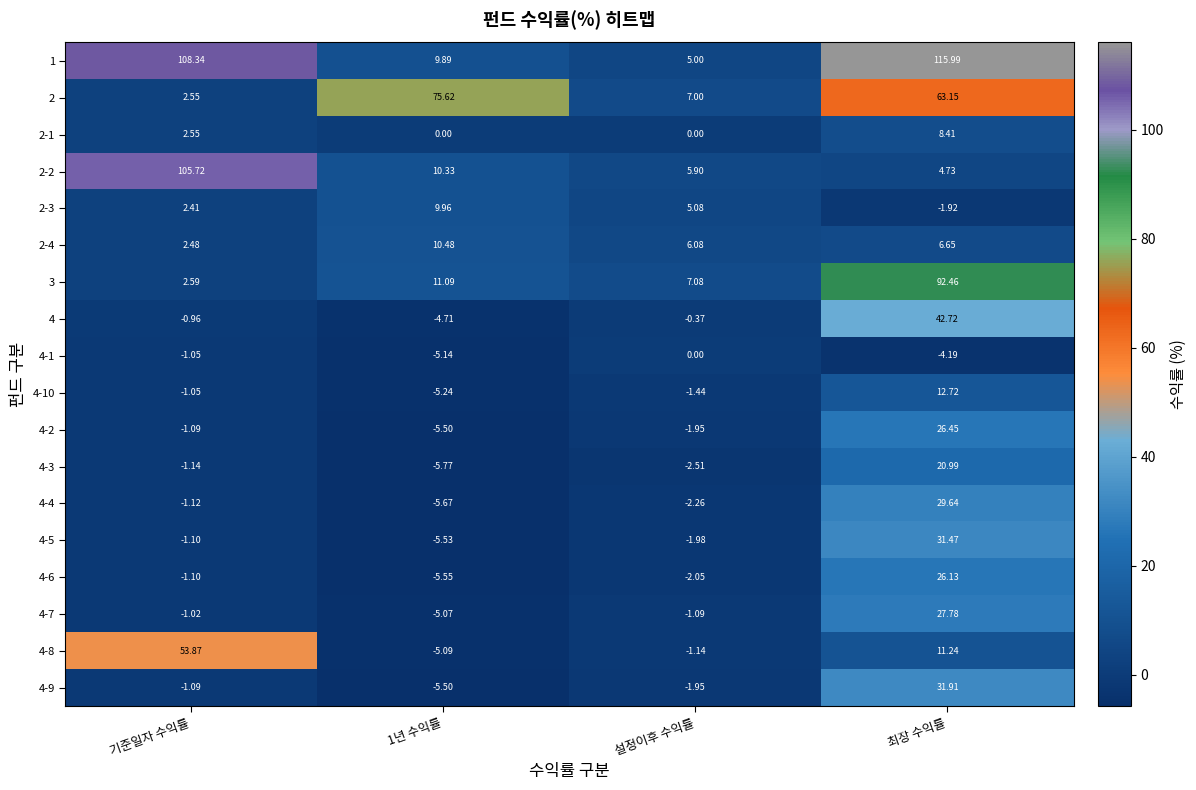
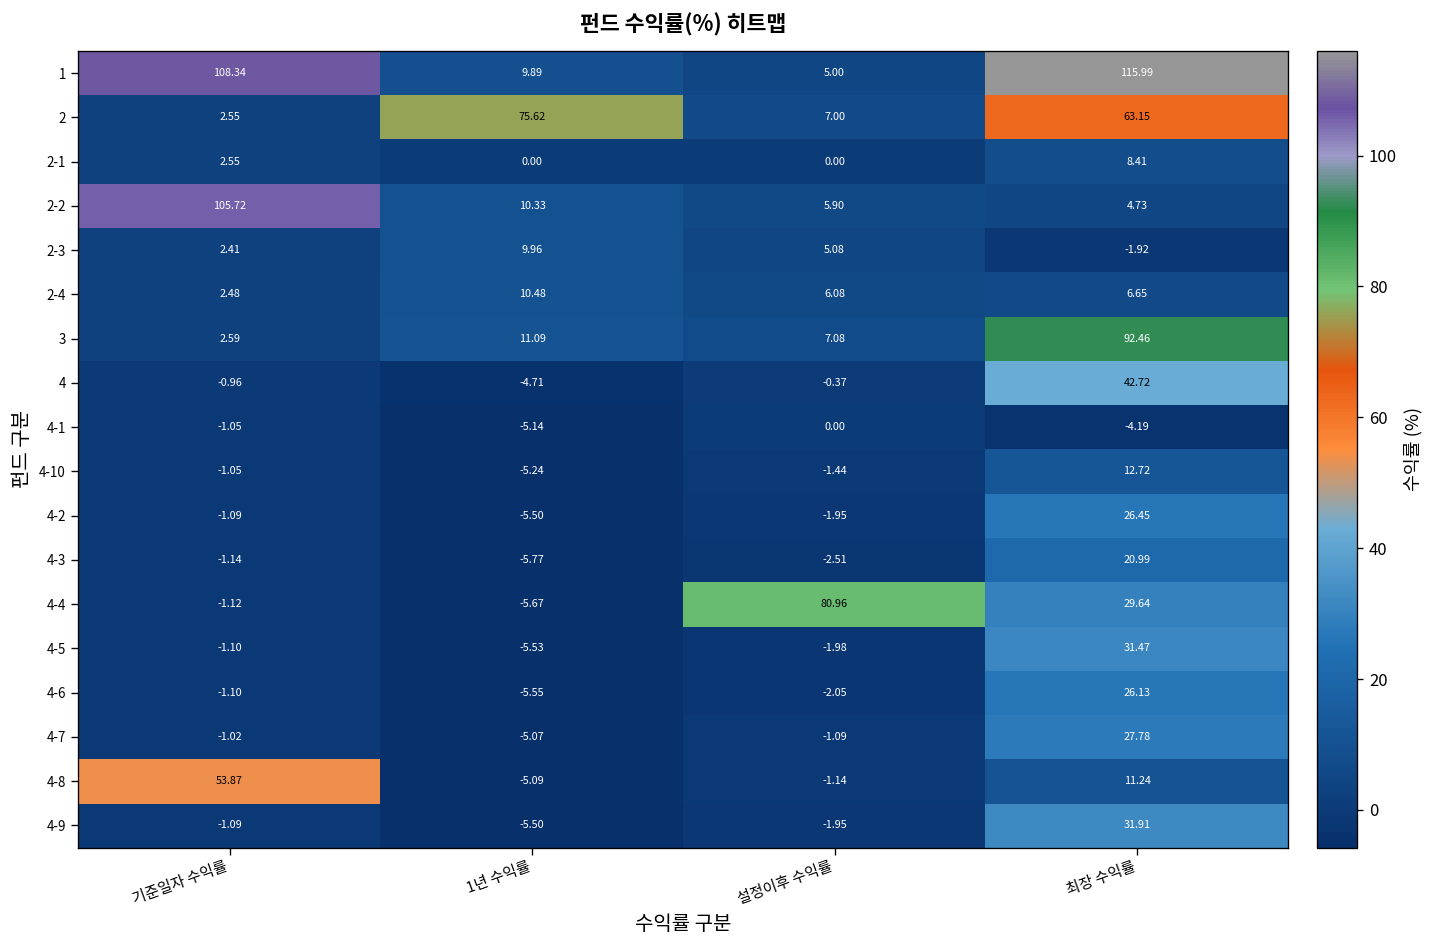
  {
    "1": {
      "기준일자 수익률": 108.34,
      "1년 수익률": 9.89,
      "설정이후 수익률": 5.00,
      "최장 수익률": 115.99
    },
    "2": {
      "기준일자 수익률": 2.55,
      "1년 수익률": 75.62,
      "설정이후 수익률": 7.00,
      "최장 수익률": 63.15
    },
    "2-1": {
      "기준일자 수익률": 2.55,
      "1년 수익률": 0.00,
      "설정이후 수익률": 0.00,
      "최장 수익률": 8.41
    },
    "2-2": {
      "기준일자 수익률": 105.72,
      "1년 수익률": 10.33,
      "설정이후 수익률": 5.90,
      "최장 수익률": 4.73
    },
    "2-3": {
      "기준일자 수익률": 2.41,
      "1년 수익률": 9.96,
      "설정이후 수익률": 5.08,
      "최장 수익률": -1.92
    },
    "2-4": {
      "기준일자 수익률": 2.48,
      "1년 수익률": 10.48,
      "설정이후 수익률": 6.08,
      "최장 수익률": 6.65
    },
    "3": {
      "기준일자 수익률": 2.59,
      "1년 수익률": 11.09,
      "설정이후 수익률": 7.08,
      "최장 수익률": 92.46
    },
    "4": {
      "기준일자 수익률": -0.96,
      "1년 수익률": -4.71,
      "설정이후 수익률": -0.37,
      "최장 수익률": 42.72
    },
    "4-1": {
      "기준일자 수익률": -1.05,
      "1년 수익률": -5.14,
      "설정이후 수익률": 0.00,
      "최장 수익률": -4.19
    },
    "4-10": {
      "기준일자 수익률": -1.05,
      "1년 수익률": -5.24,
      "설정이후 수익률": -1.44,
      "최장 수익률": 12.72
    },
    "4-2": {
      "기준일자 수익률": -1.09,
      "1년 수익률": -5.50,
      "설정이후 수익률": -1.95,
      "최장 수익률": 26.45
    },
    "4-3": {
      "기준일자 수익률": -1.14,
      "1년 수익률": -5.77,
      "설정이후 수익률": -2.51,
      "최장 수익률": 20.99
    },
    "4-4": {
      "기준일자 수익률": -1.12,
      "1년 수익률": -5.67,
-     "설정이후 수익률": -2.26,
+     "설정이후 수익률": 80.96,
      "최장 수익률": 29.64
    },
    "4-5": {
      "기준일자 수익률": -1.10,
      "1년 수익률": -5.53,
      "설정이후 수익률": -1.98,
      "최장 수익률": 31.47
    },
    "4-6": {
      "기준일자 수익률": -1.10,
      "1년 수익률": -5.55,
      "설정이후 수익률": -2.05,
      "최장 수익률": 26.13
    },
    "4-7": {
      "기준일자 수익률": -1.02,
      "1년 수익률": -5.07,
      "설정이후 수익률": -1.09,
      "최장 수익률": 27.78
    },
    "4-8": {
      "기준일자 수익률": 53.87,
      "1년 수익률": -5.09,
      "설정이후 수익률": -1.14,
      "최장 수익률": 11.24
    },
    "4-9": {
      "기준일자 수익률": -1.09,
      "1년 수익률": -5.50,
      "설정이후 수익률": -1.95,
      "최장 수익률": 31.91
    }
  }
